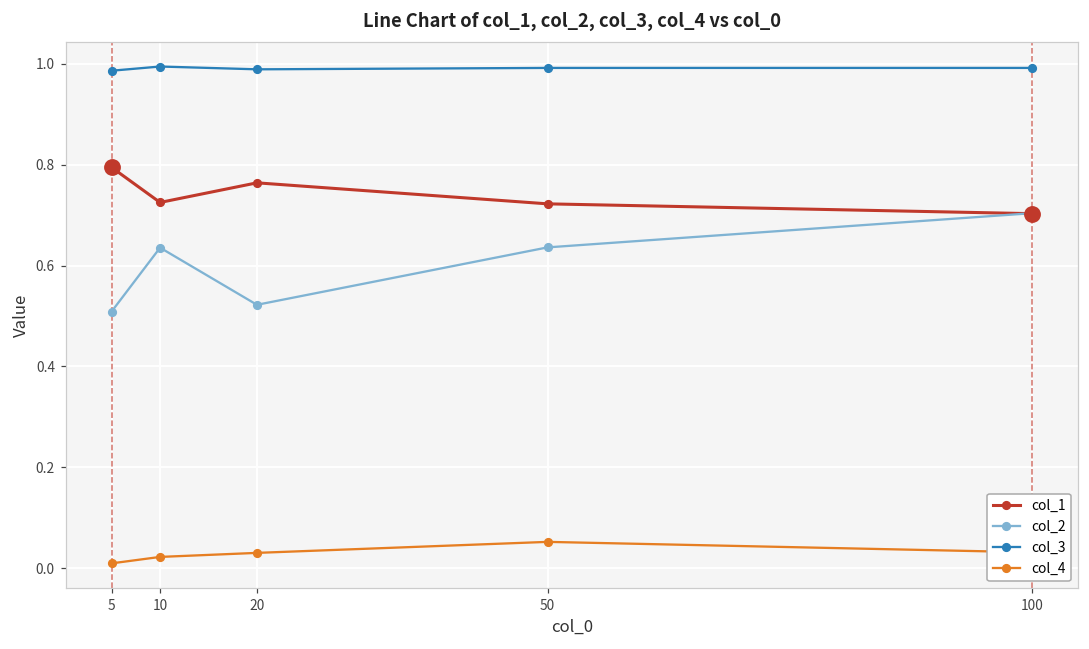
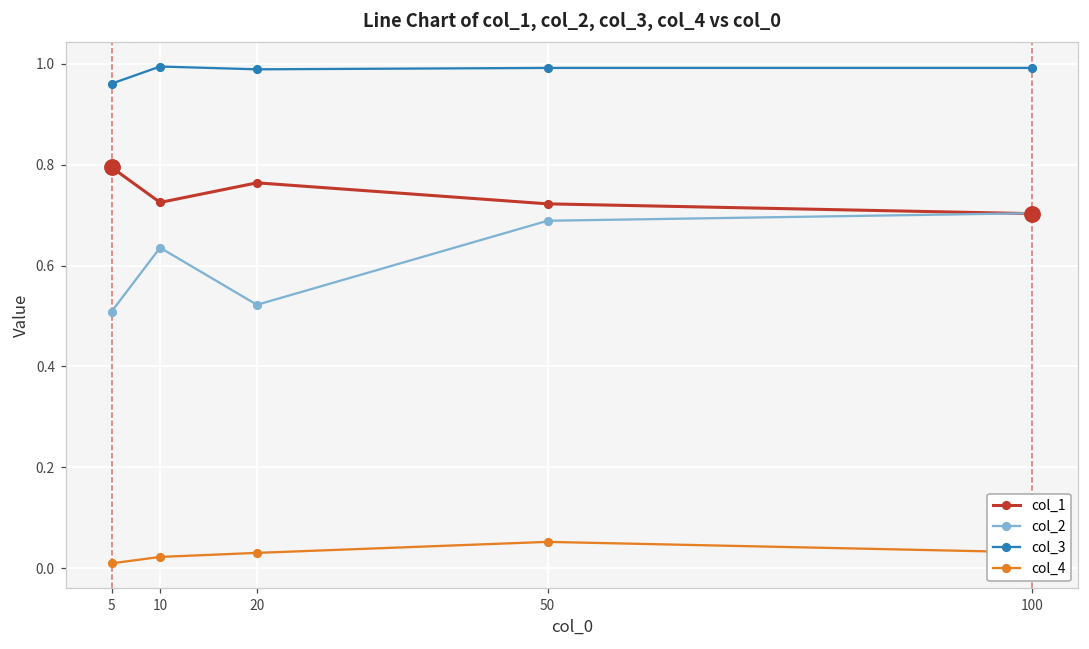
  {
    "col_2": {
      "5": 0.51,
      "10": 0.64,
      "20": 0.52,
-     "50": 0.64
+     "50": 0.69
    },
    "col_3": {
-     "5": 0.99,
+     "5": 0.96,
      "10": 0.99,
      "20": 0.99,
      "50": 0.99,
      "100": 0.99
    },
    "col_4": {
      "5": 0.01,
      "10": 0.02,
      "20": 0.03,
      "50": 0.05
    }
  }
